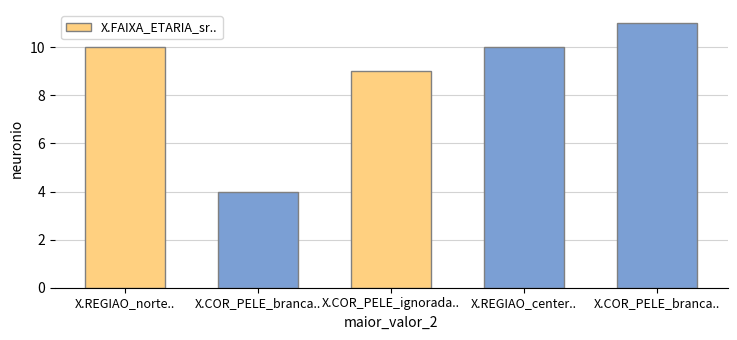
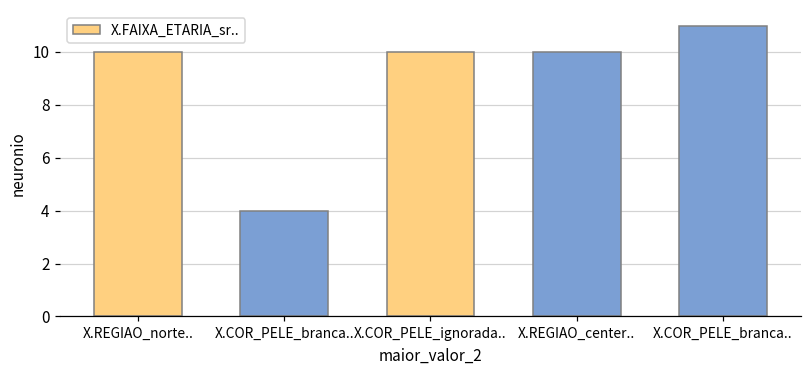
  {
    "X.REGIAO_norte..": 10,
-   "X.COR_PELE_ignorada..": 9,
+   "X.COR_PELE_ignorada..": 10,
    "X.REGIAO_center..": 10
  }
